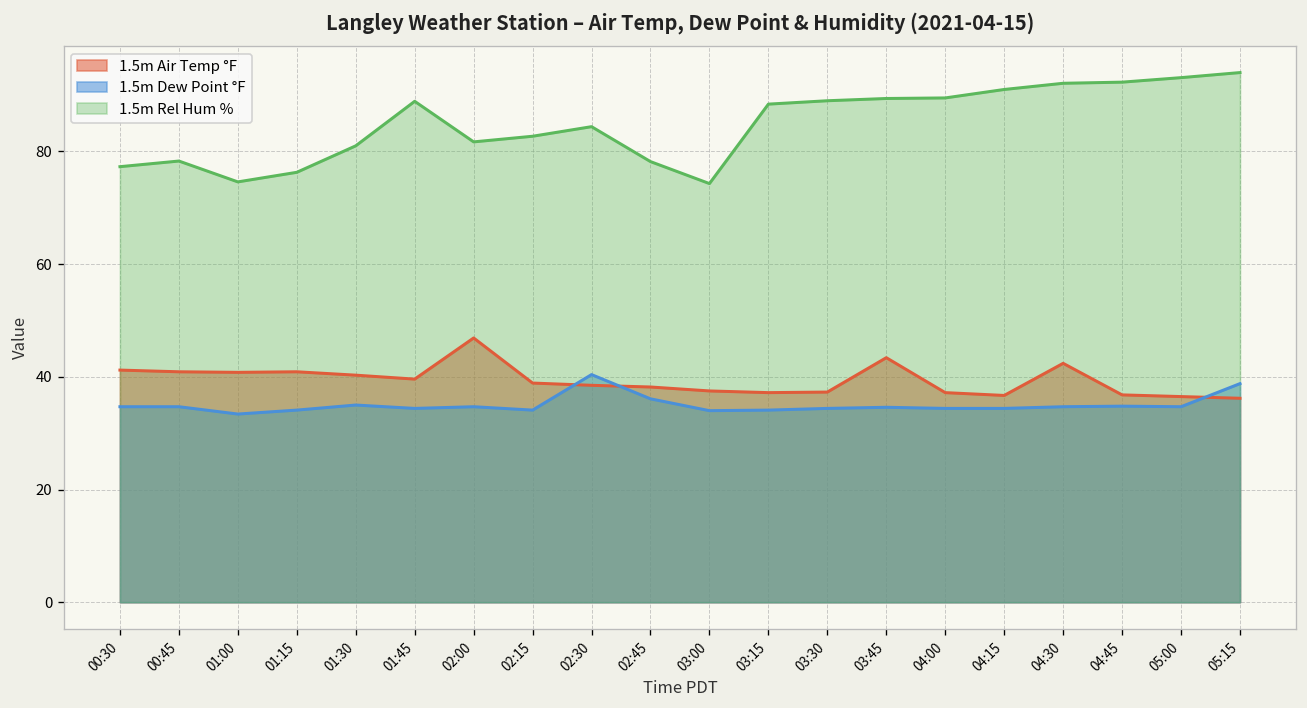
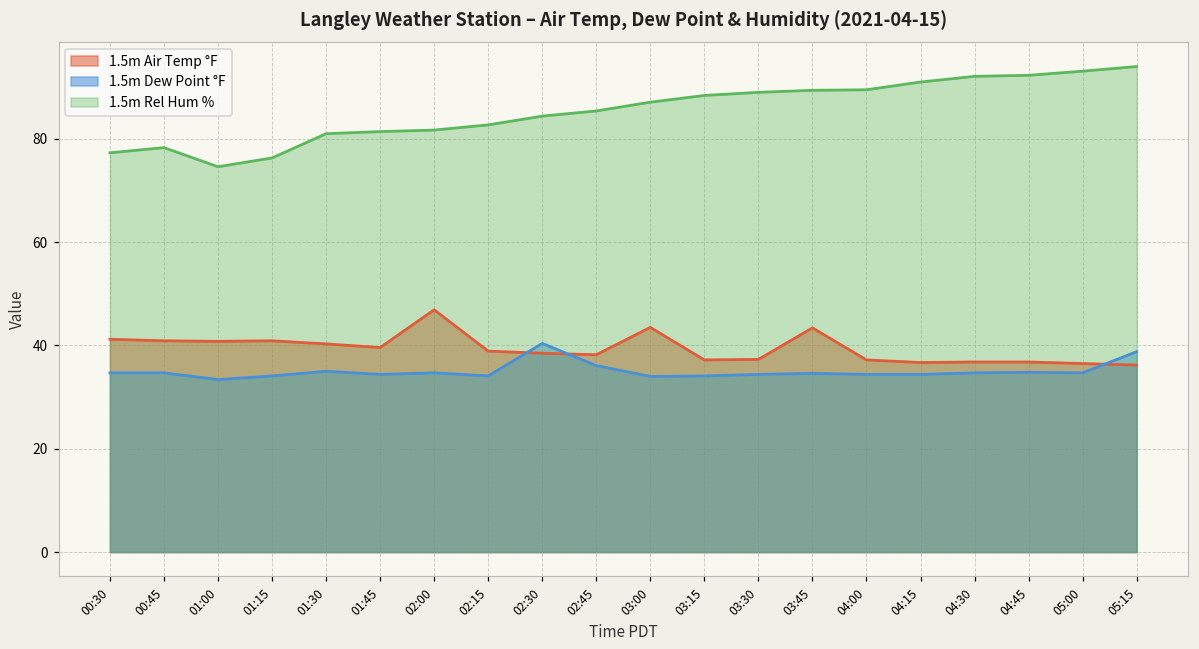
  {
    "1.5m Air Temp °F": {
      "00:30": 41,
      "00:45": 41,
      "01:00": 41,
      "01:15": 41,
      "01:30": 40,
      "01:45": 40,
      "02:00": 47,
      "02:15": 39,
      "02:30": 39,
      "02:45": 38,
-     "03:00": 38,
+     "03:00": 44,
      "03:15": 37,
      "03:30": 37,
      "03:45": 43,
      "04:00": 37,
      "04:15": 37,
-     "04:30": 42,
+     "04:30": 37,
      "04:45": 37,
      "05:00": 37,
      "05:15": 36
    },
    "1.5m Dew Point °F": {
      "00:30": 35,
      "00:45": 35,
      "01:00": 33,
      "01:15": 34,
      "01:30": 35,
      "01:45": 34,
      "02:00": 35,
      "02:15": 34,
      "02:30": 40,
      "02:45": 36,
      "03:00": 34,
      "03:15": 34,
      "03:30": 34,
      "03:45": 35,
      "04:00": 34,
      "04:15": 34,
      "04:30": 35,
      "04:45": 35,
      "05:00": 35,
      "05:15": 39
    },
    "1.5m Rel Hum %": {
      "00:30": 77,
      "00:45": 78,
      "01:00": 75,
      "01:15": 76,
      "01:30": 81,
-     "01:45": 89,
+     "01:45": 81,
      "02:00": 82,
      "02:15": 83,
      "02:30": 84,
-     "02:45": 78,
-     "03:00": 74,
+     "02:45": 85,
+     "03:00": 87,
      "03:15": 88,
      "03:30": 89,
      "03:45": 89,
      "04:00": 90,
      "04:15": 91,
      "04:30": 92,
      "04:45": 92,
      "05:00": 93,
      "05:15": 94
    }
  }
